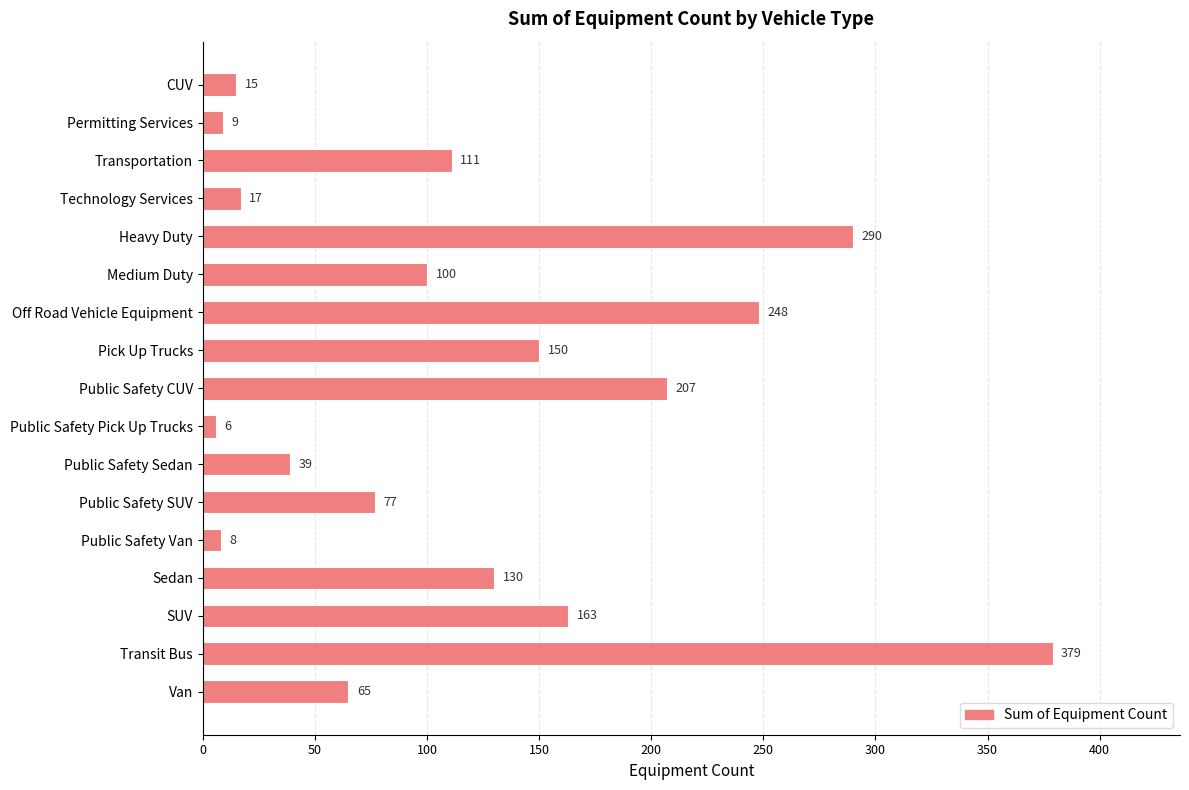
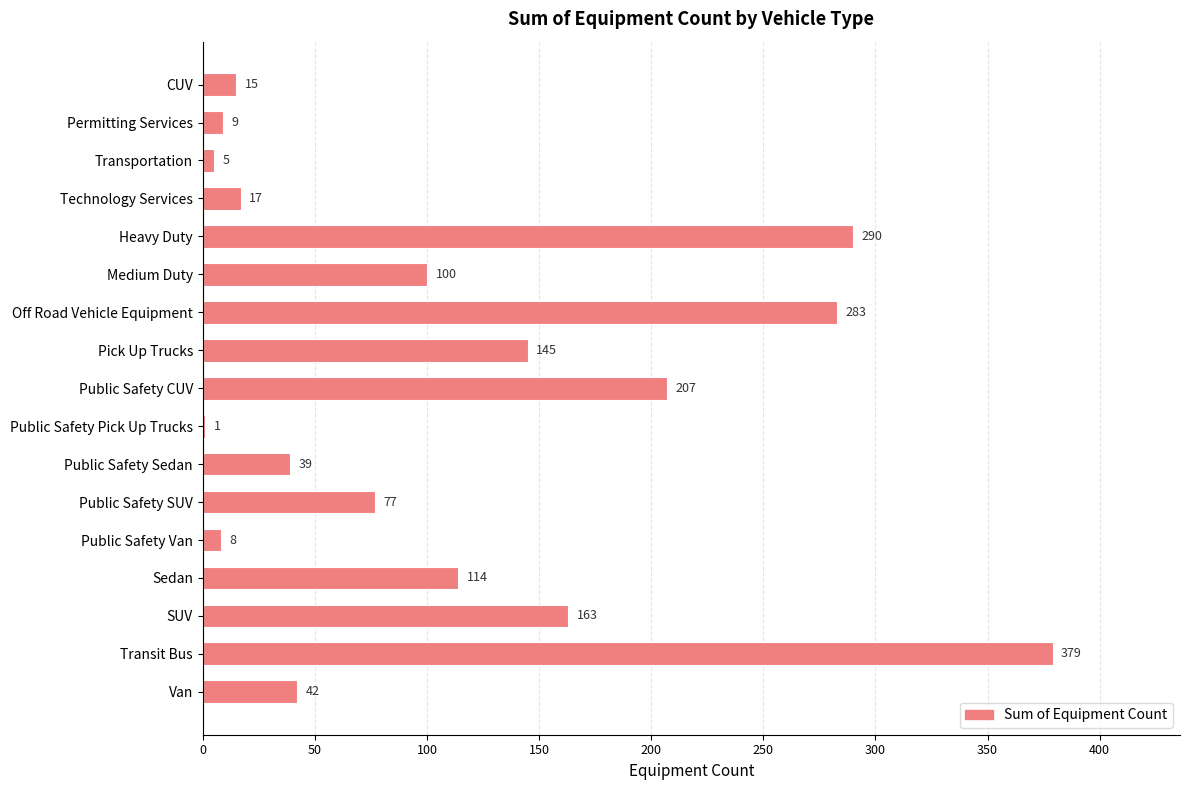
  {
    "CUV": 15,
    "Permitting Services": 9,
-   "Transportation": 111,
+   "Transportation": 5,
    "Technology Services": 17,
    "Heavy Duty": 290,
    "Medium Duty": 100,
-   "Off Road Vehicle Equipment": 248,
-   "Pick Up Trucks": 150,
+   "Off Road Vehicle Equipment": 283,
+   "Pick Up Trucks": 145,
    "Public Safety CUV": 207,
-   "Public Safety Pick Up Trucks": 6,
+   "Public Safety Pick Up Trucks": 1,
    "Public Safety Sedan": 39,
    "Public Safety SUV": 77,
    "Public Safety Van": 8,
-   "Sedan": 130,
+   "Sedan": 114,
    "SUV": 163,
    "Transit Bus": 379,
-   "Van": 65
+   "Van": 42
  }
